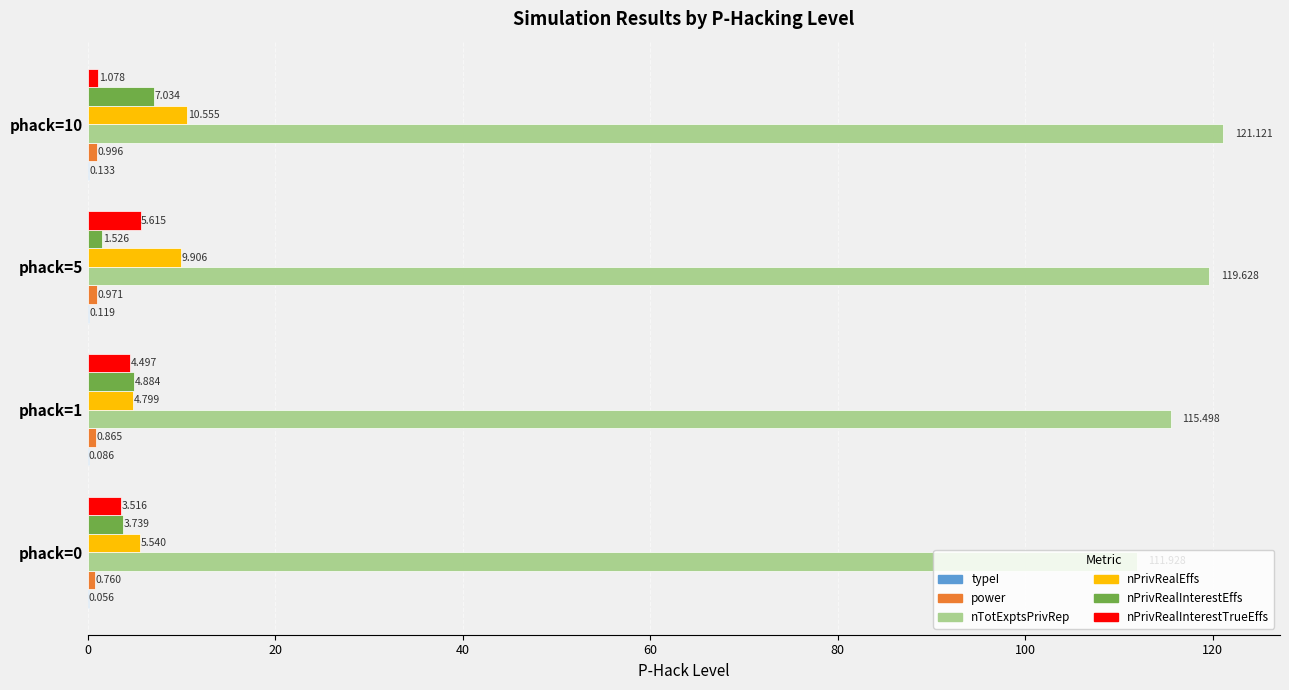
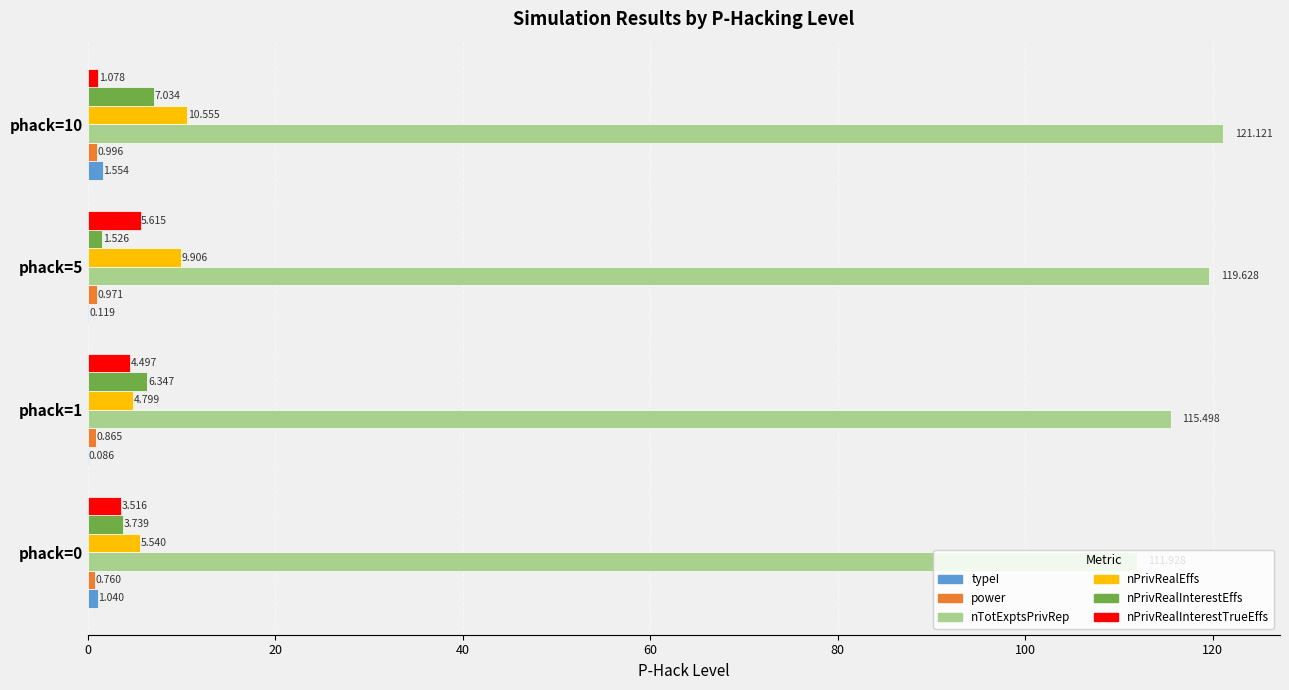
  {
    "typeI": {
-     "phack=10": 0.133,
+     "phack=10": 1.554,
      "phack=5": 0.119,
      "phack=1": 0.086,
-     "phack=0": 0.056
+     "phack=0": 1.040
    },
    "power": {
      "phack=10": 0.996,
      "phack=5": 0.971,
      "phack=1": 0.865,
      "phack=0": 0.760
    },
    "nTotExptsPrivRep": {
      "phack=10": 121.121,
      "phack=5": 119.628,
      "phack=1": 115.498
    },
    "nPrivRealEffs": {
      "phack=10": 10.555,
      "phack=5": 9.906,
      "phack=1": 4.799,
      "phack=0": 5.540
    },
    "nPrivRealInterestEffs": {
      "phack=10": 7.034,
      "phack=5": 1.526,
-     "phack=1": 4.884,
+     "phack=1": 6.347,
      "phack=0": 3.739
    },
    "nPrivRealInterestTrueEffs": {
      "phack=10": 1.078,
      "phack=5": 5.615,
      "phack=1": 4.497,
      "phack=0": 3.516
    }
  }
